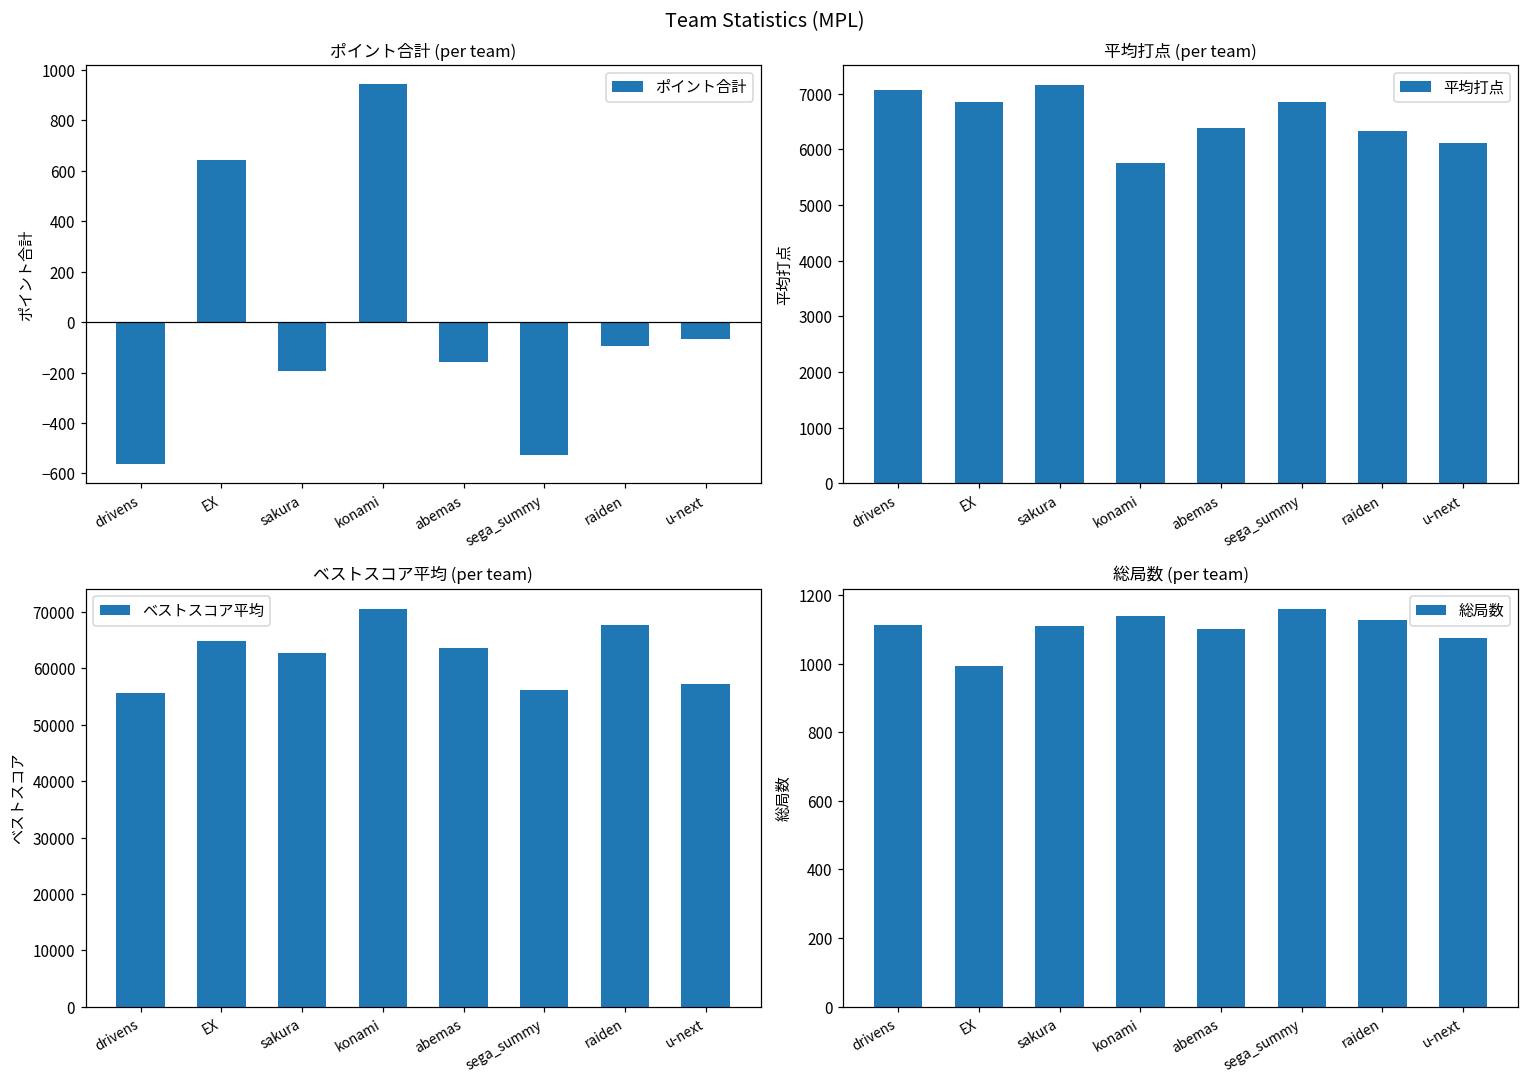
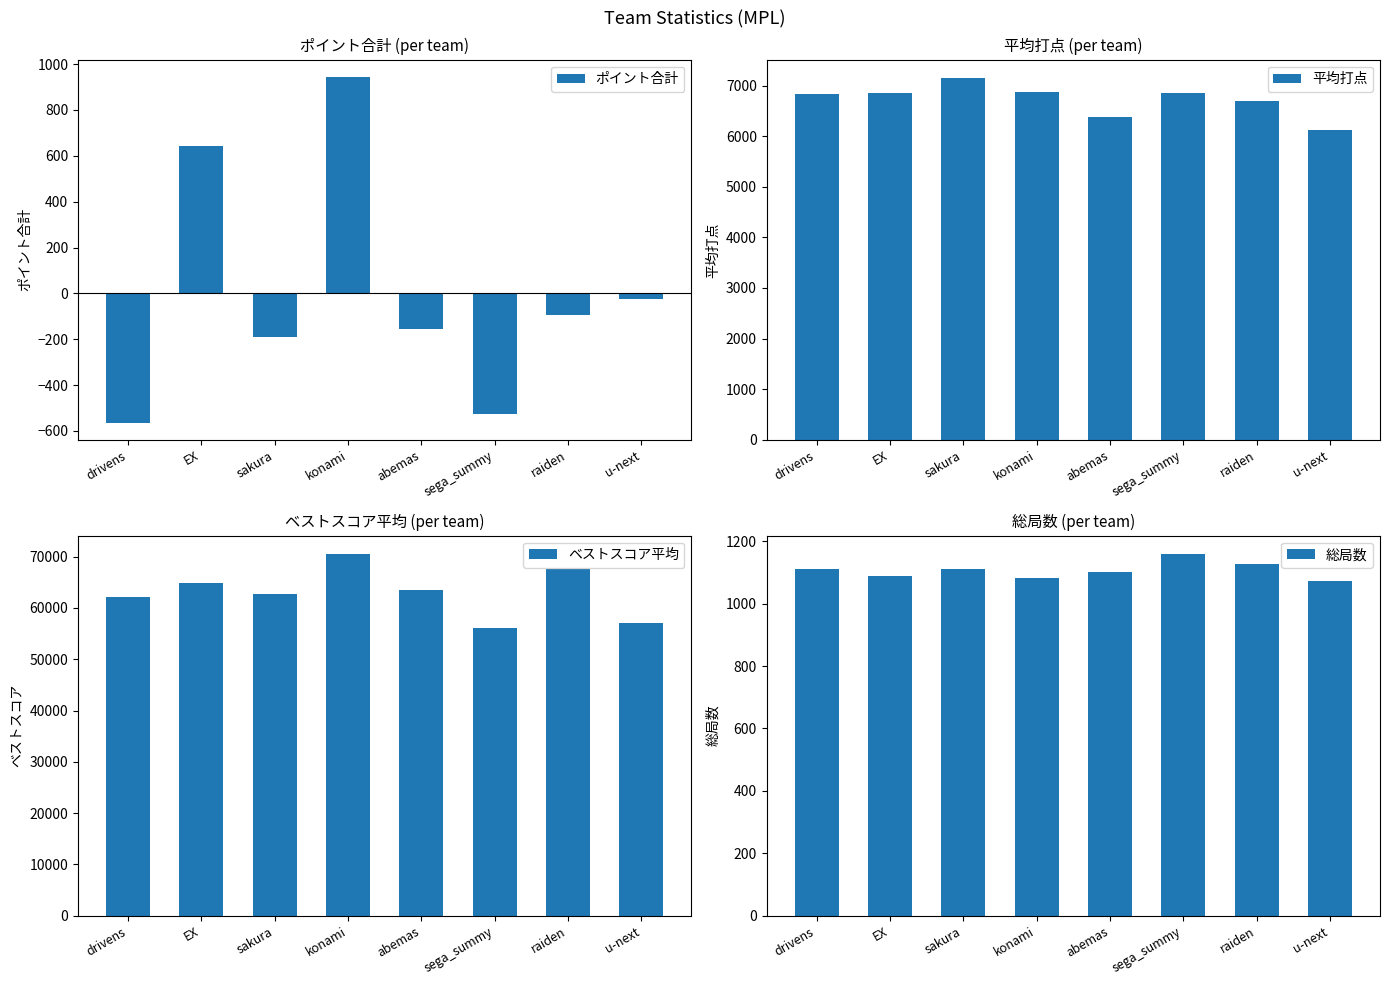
  {
    "ポイント合計 (per team)": {
      "drivens": -560,
      "EX": 640,
      "sakura": -190,
      "konami": 940,
      "abemas": -160,
      "sega_summy": -530,
      "raiden": -100,
-     "u-next": -70
+     "u-next": -30
    },
    "平均打点 (per team)": {
-     "drivens": 7100,
+     "drivens": 6800,
      "EX": 6800,
      "sakura": 7200,
-     "konami": 5800,
+     "konami": 6900,
      "abemas": 6400,
      "sega_summy": 6900,
-     "raiden": 6300,
+     "raiden": 6700,
      "u-next": 6100
    },
    "ベストスコア平均 (per team)": {
-     "drivens": 56000,
+     "drivens": 62000,
      "EX": 65000,
      "sakura": 63000,
      "konami": 71000,
      "abemas": 64000,
      "sega_summy": 56000,
      "raiden": 68000,
      "u-next": 57000
    },
    "総局数 (per team)": {
      "drivens": 1110,
-     "EX": 990,
+     "EX": 1090,
      "sakura": 1110,
-     "konami": 1140,
+     "konami": 1080,
      "abemas": 1100,
      "sega_summy": 1160,
      "raiden": 1130,
      "u-next": 1070
    }
  }
